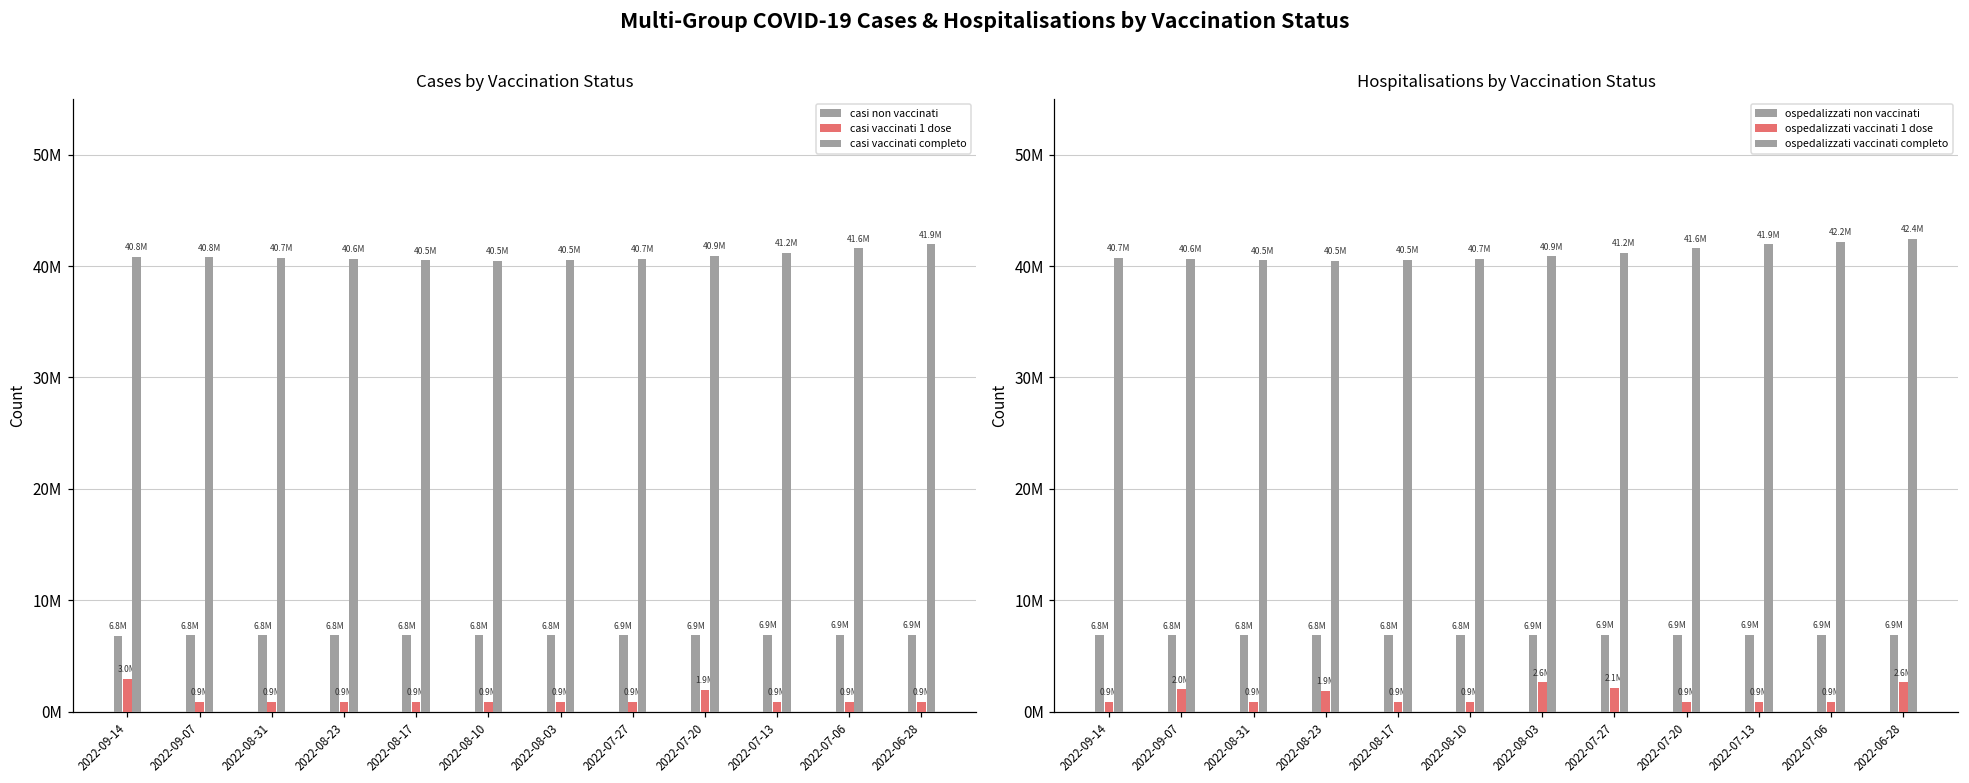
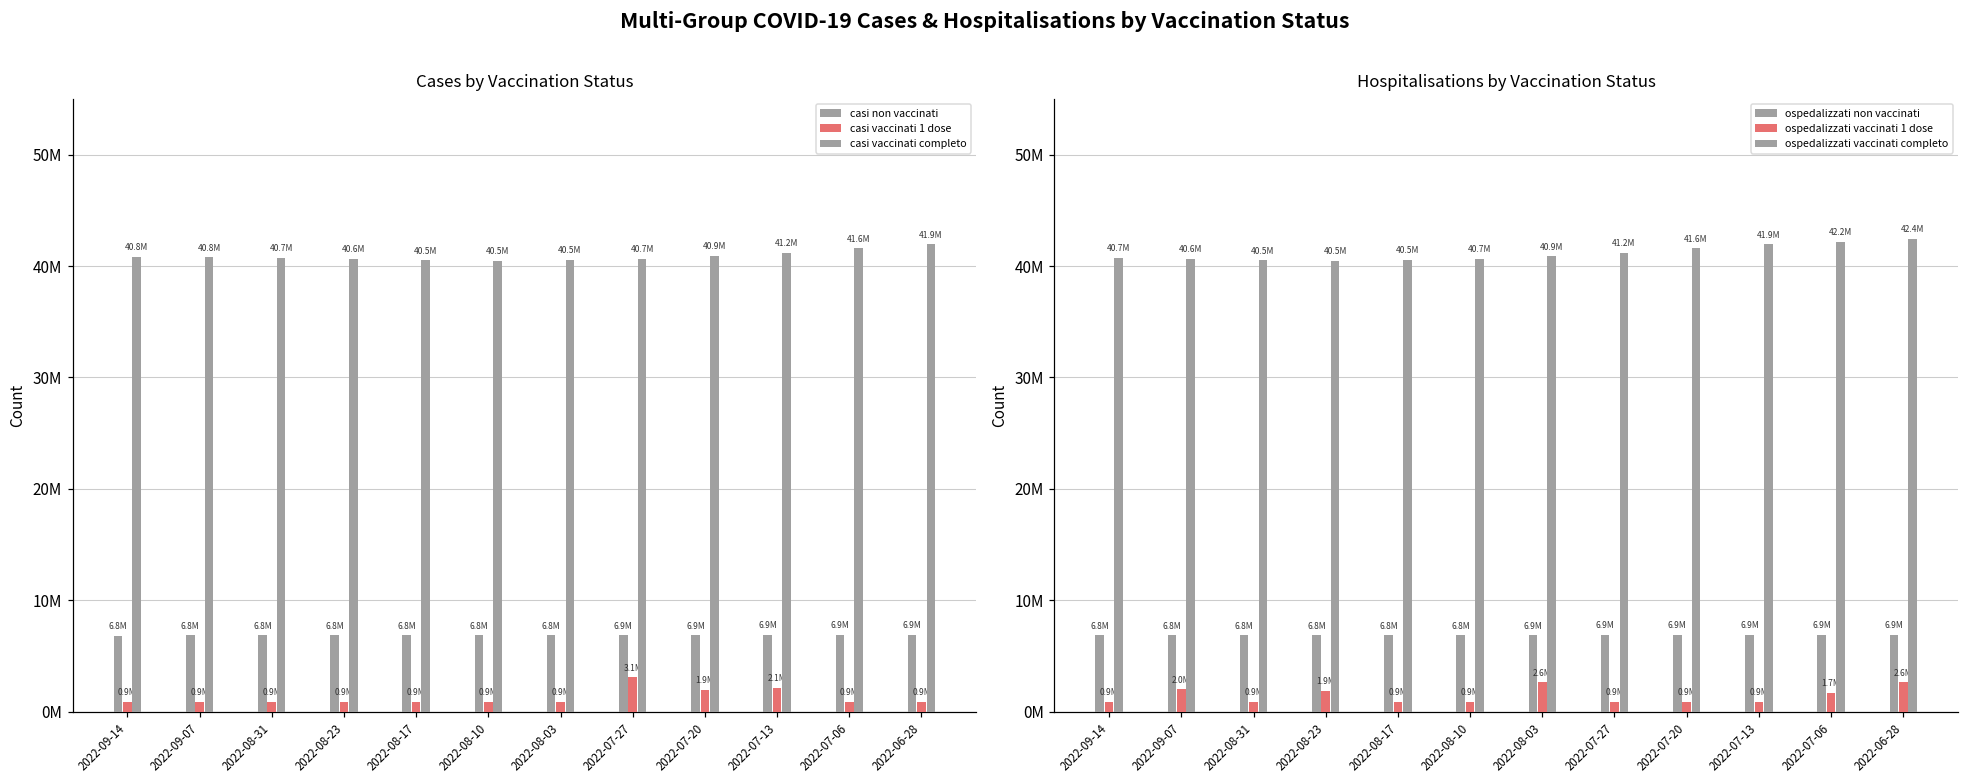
  {
    "Cases by Vaccination Status": {
      "casi vaccinati 1 dose": {
-       "2022-09-14": "3.0M",
+       "2022-09-14": "0.9M",
        "2022-09-07": "0.9M",
        "2022-08-31": "0.9M",
        "2022-08-23": "0.9M",
        "2022-08-17": "0.9M",
        "2022-08-10": "0.9M",
        "2022-08-03": "0.9M",
-       "2022-07-27": "0.9M",
+       "2022-07-27": "3.1M",
        "2022-07-20": "1.9M",
-       "2022-07-13": "0.9M",
+       "2022-07-13": "2.1M",
        "2022-07-06": "0.9M",
        "2022-06-28": "0.9M"
      }
    },
    "Hospitalisations by Vaccination Status": {
      "ospedalizzati vaccinati 1 dose": {
        "2022-09-14": "0.9M",
        "2022-09-07": "2.0M",
        "2022-08-31": "0.9M",
        "2022-08-23": "1.9M",
        "2022-08-17": "0.9M",
        "2022-08-10": "0.9M",
        "2022-08-03": "2.6M",
-       "2022-07-27": "2.1M",
+       "2022-07-27": "0.9M",
        "2022-07-20": "0.9M",
        "2022-07-13": "0.9M",
-       "2022-07-06": "0.9M",
+       "2022-07-06": "1.7M",
        "2022-06-28": "2.6M"
      }
    }
  }
